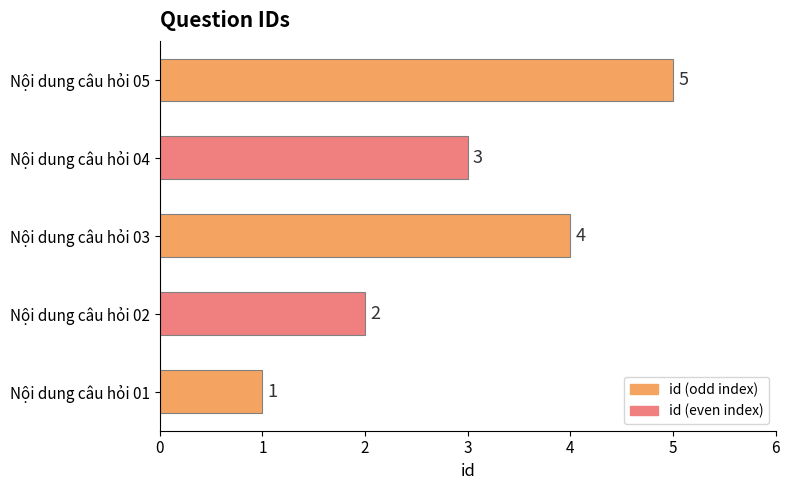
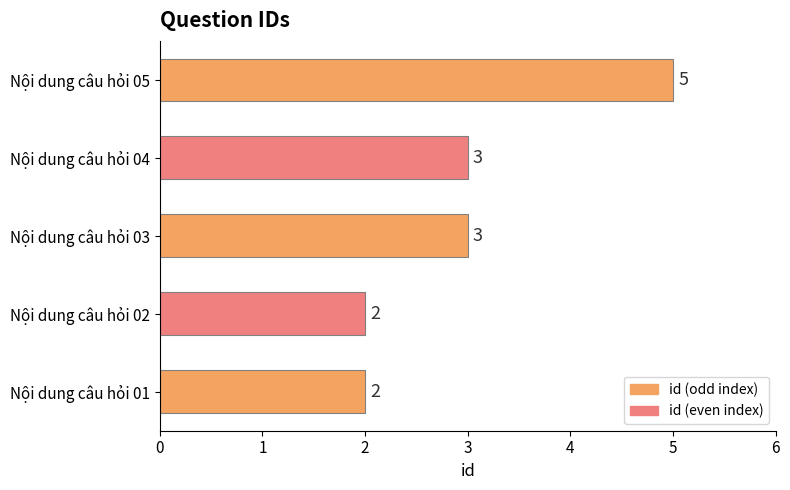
  {
    "Nội dung câu hỏi 05": 5,
    "Nội dung câu hỏi 04": 3,
-   "Nội dung câu hỏi 03": 4,
+   "Nội dung câu hỏi 03": 3,
    "Nội dung câu hỏi 02": 2,
-   "Nội dung câu hỏi 01": 1
+   "Nội dung câu hỏi 01": 2
  }
